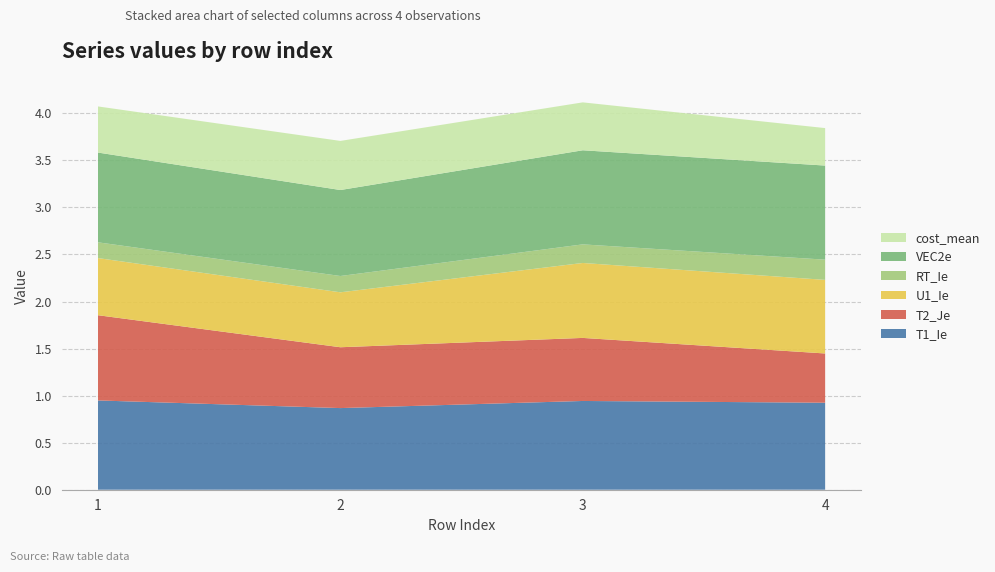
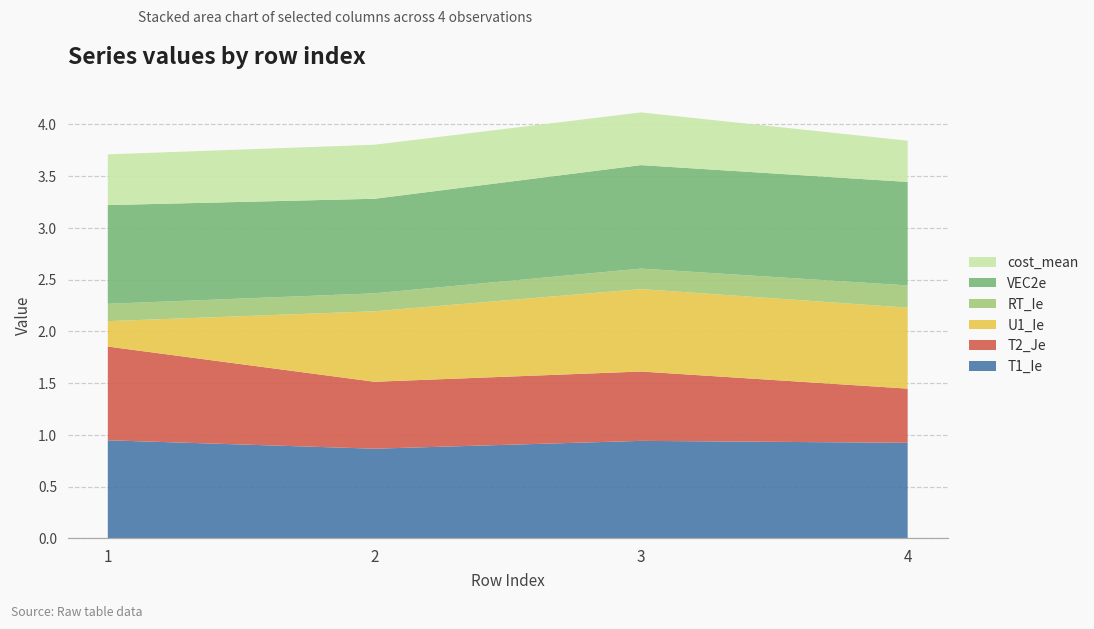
  {
    "T1_Ie": {
      "1": 0.9,
      "2": 0.9,
      "3": 0.9,
      "4": 0.9
    },
    "T2_Je": {
      "1": 0.9,
      "2": 0.6,
      "3": 0.7,
      "4": 0.5
    },
    "U1_Ie": {
-     "1": 0.6,
-     "2": 0.6,
+     "1": 0.2,
+     "2": 0.7,
      "3": 0.8,
      "4": 0.8
    },
    "cost_mean": {
      "1": 0.5,
      "2": 0.5,
      "3": 0.5,
      "4": 0.4
    }
  }
